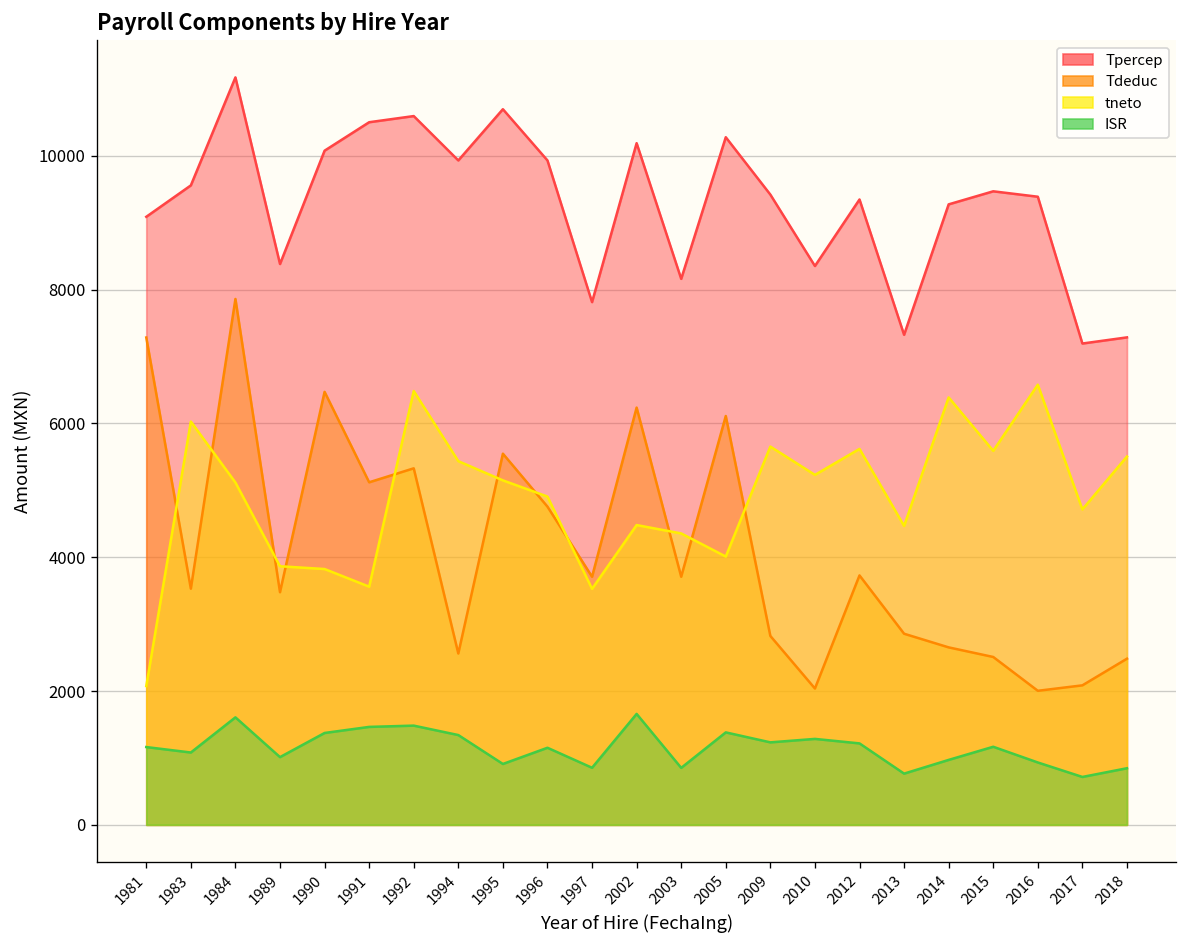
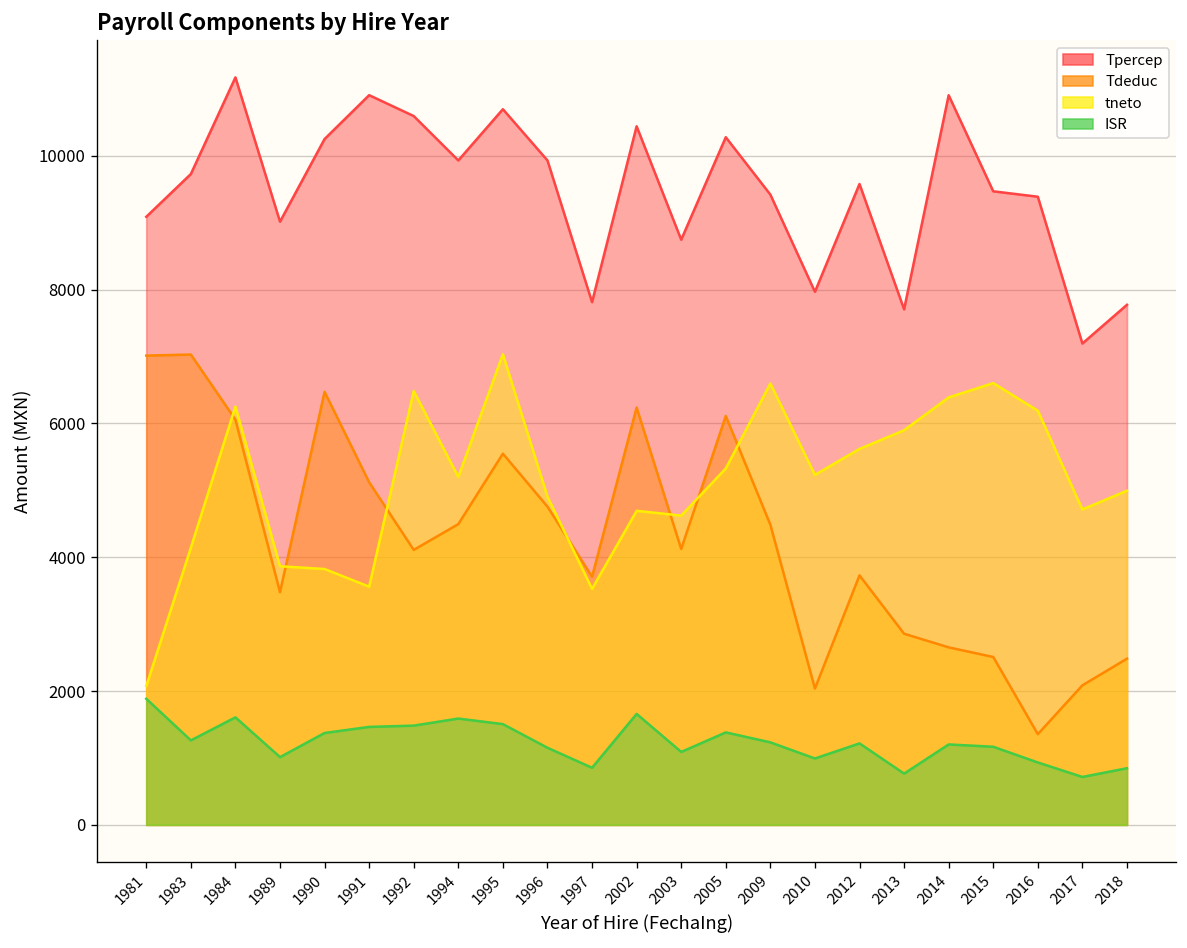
  {
    "Tpercep": {
      "1981": 9100,
-     "1983": 9600,
+     "1983": 9700,
      "1984": 11200,
-     "1989": 8400,
-     "1990": 10100,
-     "1991": 10500,
+     "1989": 9000,
+     "1990": 10300,
+     "1991": 10900,
      "1992": 10600,
      "1994": 9900,
      "1995": 10700,
      "1996": 9900,
      "1997": 7800,
-     "2002": 10200,
-     "2003": 8200,
+     "2002": 10400,
+     "2003": 8700,
      "2005": 10300,
      "2009": 9400,
-     "2010": 8400,
-     "2012": 9300,
-     "2013": 7300,
-     "2014": 9300,
+     "2010": 8000,
+     "2012": 9600,
+     "2013": 7700,
+     "2014": 10900,
      "2015": 9500,
      "2016": 9400,
      "2017": 7200,
-     "2018": 7300
+     "2018": 7800
    },
    "Tdeduc": {
-     "1981": 7300,
-     "1983": 3500,
-     "1984": 7900,
+     "1981": 7000,
+     "1983": 7000,
+     "1984": 6100,
      "1989": 3500,
      "1990": 6500,
      "1991": 5100,
-     "1992": 5300,
-     "1994": 2600,
+     "1992": 4100,
+     "1994": 4500,
      "1995": 5500,
      "1996": 4800,
      "1997": 3700,
      "2002": 6200,
-     "2003": 3700,
+     "2003": 4100,
      "2005": 6100,
-     "2009": 2800,
+     "2009": 4500,
      "2010": 2000,
      "2012": 3700,
      "2013": 2900,
      "2014": 2700,
      "2015": 2500,
-     "2016": 2000,
+     "2016": 1400,
      "2017": 2100,
      "2018": 2500
    },
    "tneto": {
      "1981": 2100,
-     "1983": 6000,
-     "1984": 5100,
+     "1983": 4100,
+     "1984": 6300,
      "1989": 3900,
      "1990": 3800,
      "1991": 3600,
      "1992": 6500,
-     "1994": 5400,
-     "1995": 5100,
+     "1994": 5200,
+     "1995": 7000,
      "1996": 4900,
      "1997": 3500,
-     "2002": 4500,
-     "2003": 4400,
-     "2005": 4000,
-     "2009": 5700,
+     "2002": 4700,
+     "2003": 4600,
+     "2005": 5300,
+     "2009": 6600,
      "2010": 5200,
      "2012": 5600,
-     "2013": 4500,
+     "2013": 5900,
      "2014": 6400,
-     "2015": 5600,
-     "2016": 6600,
+     "2015": 6600,
+     "2016": 6200,
      "2017": 4700,
-     "2018": 5500
+     "2018": 5000
    },
    "ISR": {
-     "1981": 1200,
-     "1983": 1100,
+     "1981": 1900,
+     "1983": 1300,
      "1984": 1600,
      "1989": 1000,
      "1990": 1400,
      "1991": 1500,
      "1992": 1500,
-     "1994": 1300,
-     "1995": 900,
+     "1994": 1600,
+     "1995": 1500,
      "1996": 1200,
      "1997": 900,
      "2002": 1700,
-     "2003": 900,
+     "2003": 1100,
      "2005": 1400,
      "2009": 1200,
-     "2010": 1300,
+     "2010": 1000,
      "2012": 1200,
      "2013": 800,
-     "2014": 1000,
+     "2014": 1200,
      "2015": 1200,
      "2016": 900,
      "2017": 700,
      "2018": 800
    }
  }
